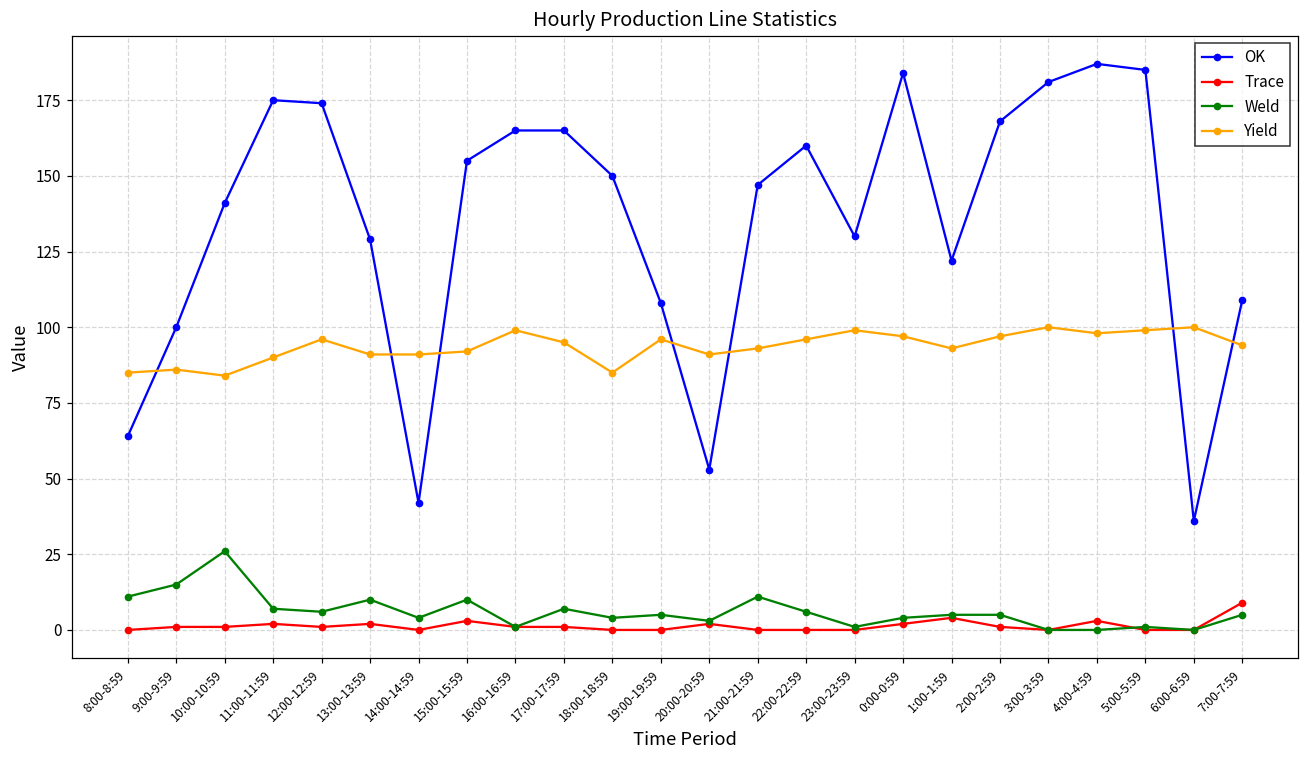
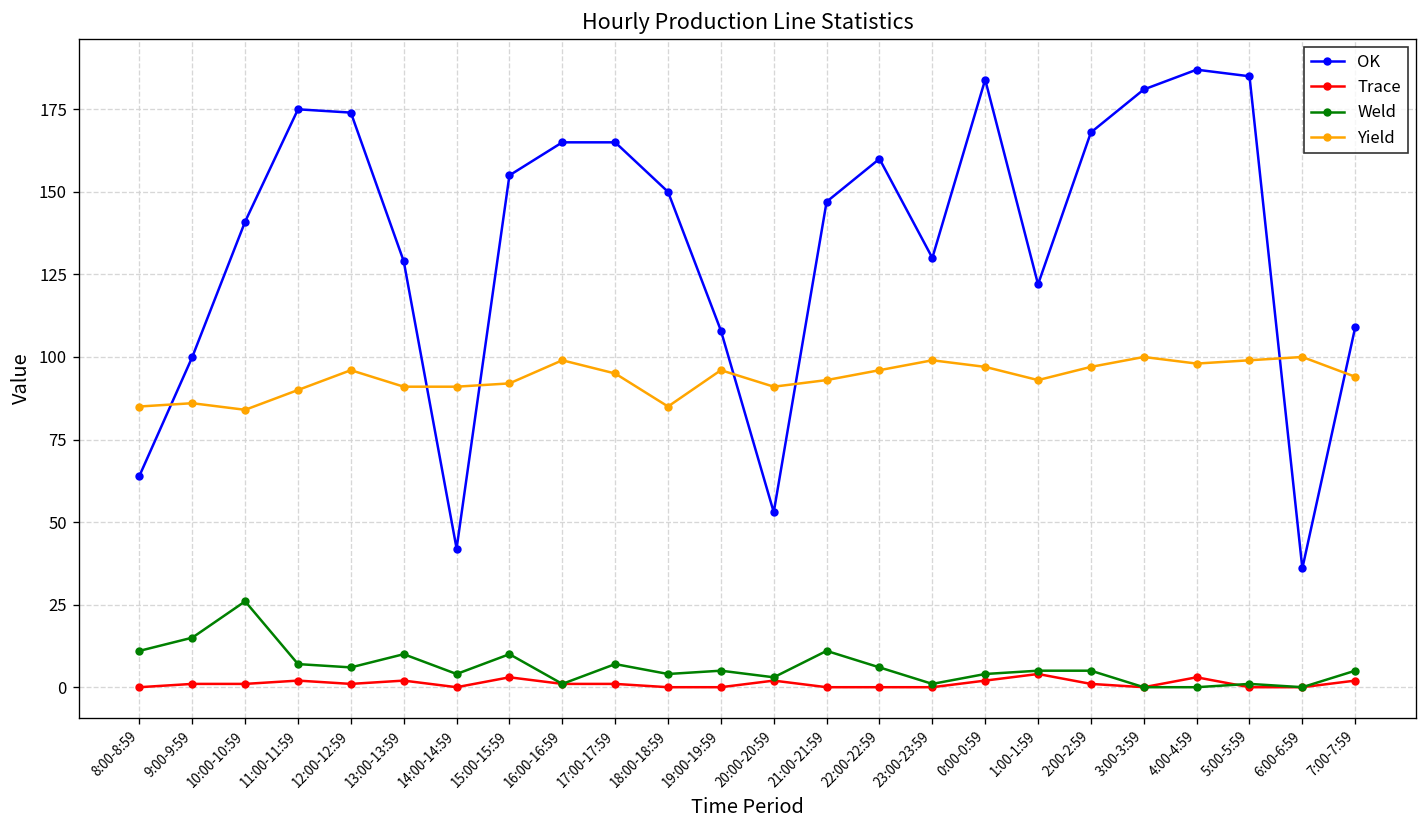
  {
    "OK": {
      "8:00-8:59": 64,
      "9:00-9:59": 100,
      "10:00-10:59": 141,
      "11:00-11:59": 175,
      "12:00-12:59": 174,
      "13:00-13:59": 129,
      "14:00-14:59": 42,
      "15:00-15:59": 155,
      "16:00-16:59": 165,
      "17:00-17:59": 165,
      "18:00-18:59": 150,
      "19:00-19:59": 108,
      "20:00-20:59": 53,
      "21:00-21:59": 147,
      "22:00-22:59": 160,
      "23:00-23:59": 130,
      "0:00-0:59": 184,
      "1:00-1:59": 122,
      "2:00-2:59": 168,
      "3:00-3:59": 181,
      "4:00-4:59": 187,
      "5:00-5:59": 185,
      "6:00-6:59": 36,
      "7:00-7:59": 109
    },
    "Trace": {
      "8:00-8:59": 0,
      "9:00-9:59": 1,
      "10:00-10:59": 1,
      "11:00-11:59": 2,
      "12:00-12:59": 1,
      "13:00-13:59": 2,
      "14:00-14:59": 0,
      "15:00-15:59": 3,
      "17:00-17:59": 1,
      "18:00-18:59": 0,
      "19:00-19:59": 0,
      "20:00-20:59": 2,
      "21:00-21:59": 0,
      "22:00-22:59": 0,
      "23:00-23:59": 0,
      "0:00-0:59": 2,
      "1:00-1:59": 4,
      "2:00-2:59": 1,
      "4:00-4:59": 3,
      "5:00-5:59": 0,
-     "7:00-7:59": 9
+     "7:00-7:59": 2
    },
    "Weld": {
      "8:00-8:59": 11,
      "9:00-9:59": 15,
      "10:00-10:59": 26,
      "11:00-11:59": 7,
      "12:00-12:59": 6,
      "13:00-13:59": 10,
      "14:00-14:59": 4,
      "15:00-15:59": 10,
      "17:00-17:59": 7,
      "18:00-18:59": 4,
      "19:00-19:59": 5,
      "20:00-20:59": 3,
      "21:00-21:59": 11,
      "22:00-22:59": 6,
      "23:00-23:59": 1,
      "0:00-0:59": 4,
      "1:00-1:59": 5,
      "2:00-2:59": 5,
      "4:00-4:59": 0,
      "5:00-5:59": 1,
      "7:00-7:59": 5
    },
    "Yield": {
      "8:00-8:59": 85,
      "9:00-9:59": 86,
      "10:00-10:59": 84,
      "11:00-11:59": 90,
      "12:00-12:59": 96,
      "13:00-13:59": 91,
      "14:00-14:59": 91,
      "15:00-15:59": 92,
      "16:00-16:59": 99,
      "17:00-17:59": 95,
      "18:00-18:59": 85,
      "19:00-19:59": 96,
      "20:00-20:59": 91,
      "21:00-21:59": 93,
      "22:00-22:59": 96,
      "23:00-23:59": 99,
      "0:00-0:59": 97,
      "1:00-1:59": 93,
      "2:00-2:59": 97,
      "3:00-3:59": 100,
      "4:00-4:59": 98,
      "5:00-5:59": 99,
      "6:00-6:59": 100,
      "7:00-7:59": 94
    }
  }
